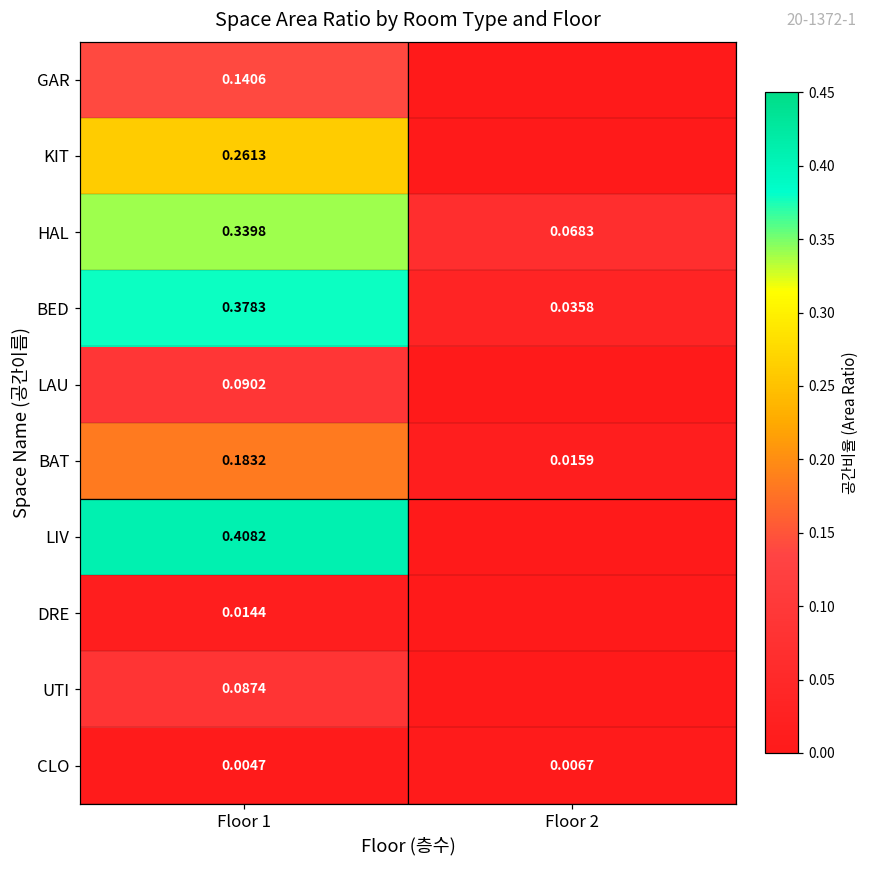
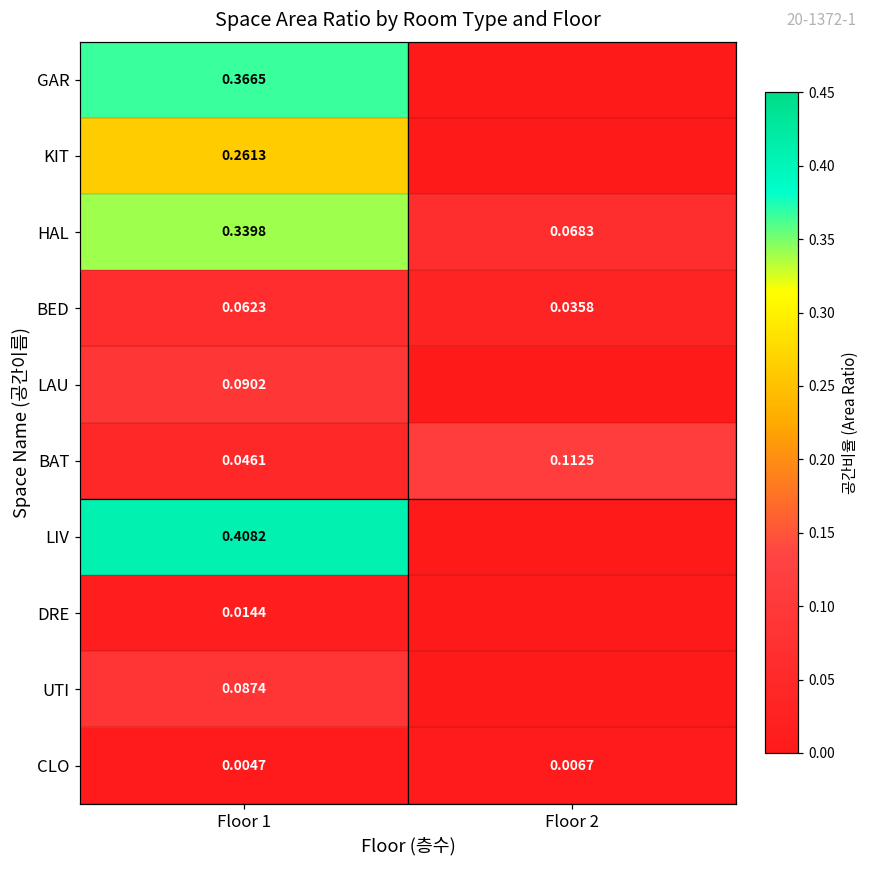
  {
    "GAR": {
-     "Floor 1": 0.1406
+     "Floor 1": 0.3665
    },
    "KIT": {
      "Floor 1": 0.2613
    },
    "HAL": {
      "Floor 1": 0.3398,
      "Floor 2": 0.0683
    },
    "BED": {
-     "Floor 1": 0.3783,
+     "Floor 1": 0.0623,
      "Floor 2": 0.0358
    },
    "LAU": {
      "Floor 1": 0.0902
    },
    "BAT": {
-     "Floor 1": 0.1832,
-     "Floor 2": 0.0159
+     "Floor 1": 0.0461,
+     "Floor 2": 0.1125
    },
    "LIV": {
      "Floor 1": 0.4082
    },
    "DRE": {
      "Floor 1": 0.0144
    },
    "UTI": {
      "Floor 1": 0.0874
    },
    "CLO": {
      "Floor 1": 0.0047,
      "Floor 2": 0.0067
    }
  }
